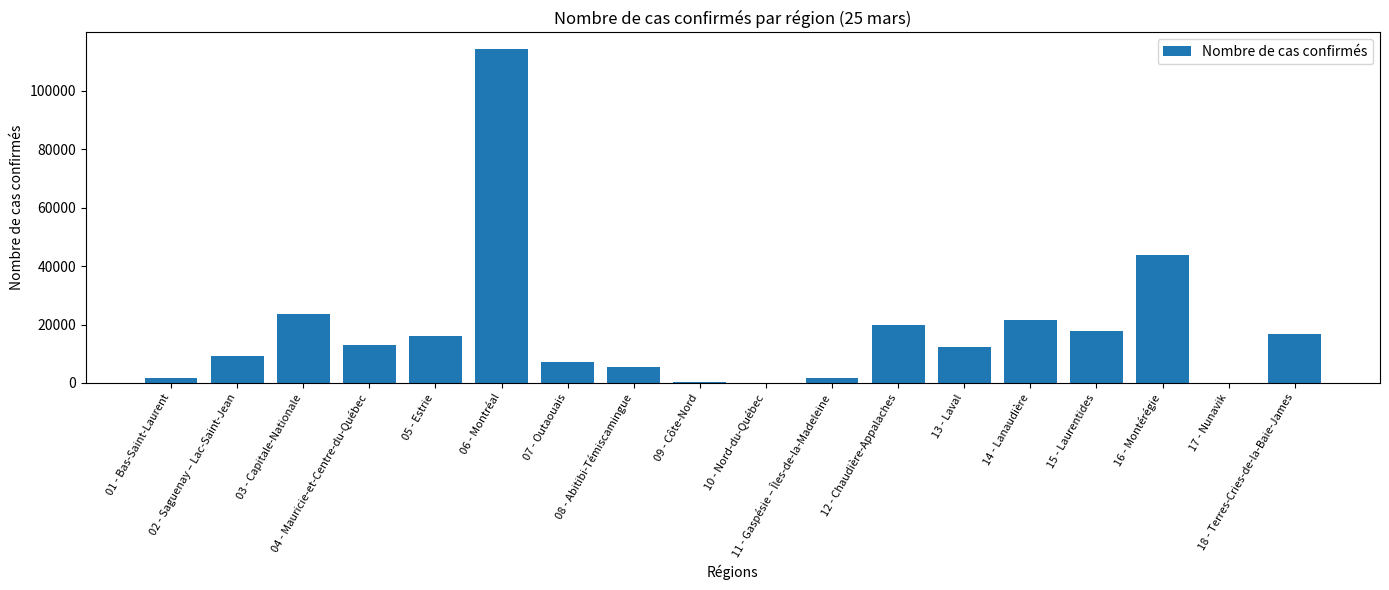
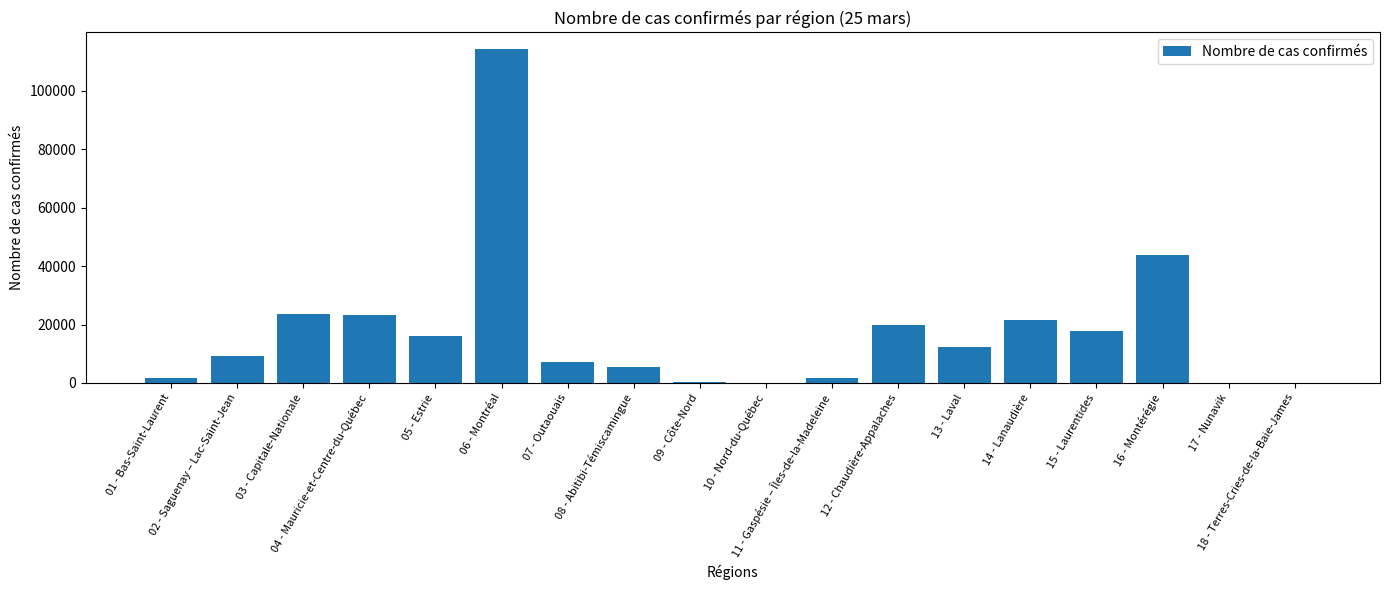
  {
    "01 - Bas-Saint-Laurent": 2000,
    "02 - Saguenay – Lac-Saint-Jean": 9000,
    "03 - Capitale-Nationale": 23000,
-   "04 - Mauricie-et-Centre-du-Québec": 13000,
+   "04 - Mauricie-et-Centre-du-Québec": 23000,
    "05 - Estrie": 16000,
    "06 - Montréal": 114000,
    "07 - Outaouais": 7000,
    "08 - Abitibi-Témiscamingue": 5000,
    "11 - Gaspésie – Îles-de-la-Madeleine": 2000,
    "12 - Chaudière-Appalaches": 20000,
    "13 - Laval": 12000,
    "14 - Lanaudière": 22000,
    "15 - Laurentides": 18000,
    "16 - Montérégie": 44000,
-   "18 - Terres-Cries-de-la-Baie-James": 17000
+   "18 - Terres-Cries-de-la-Baie-James": 0
  }
